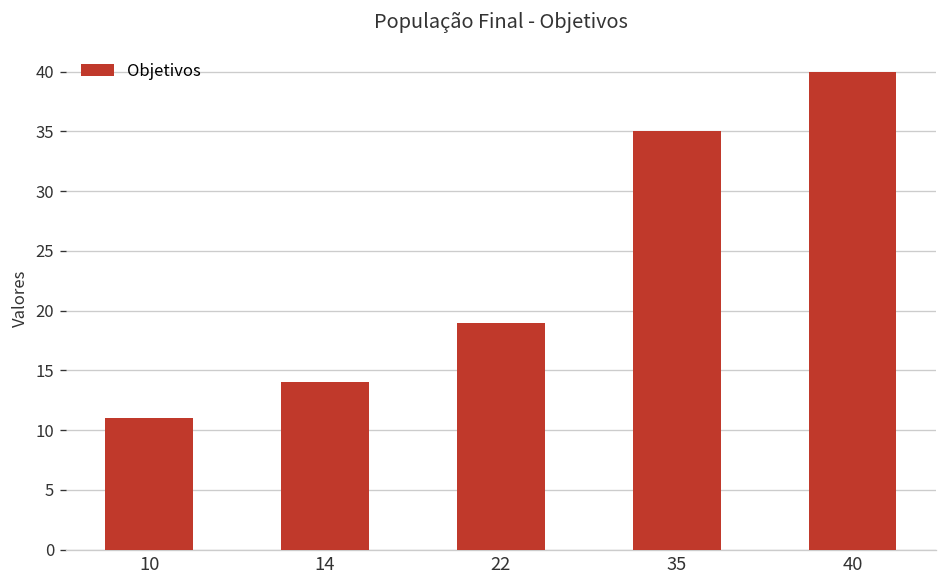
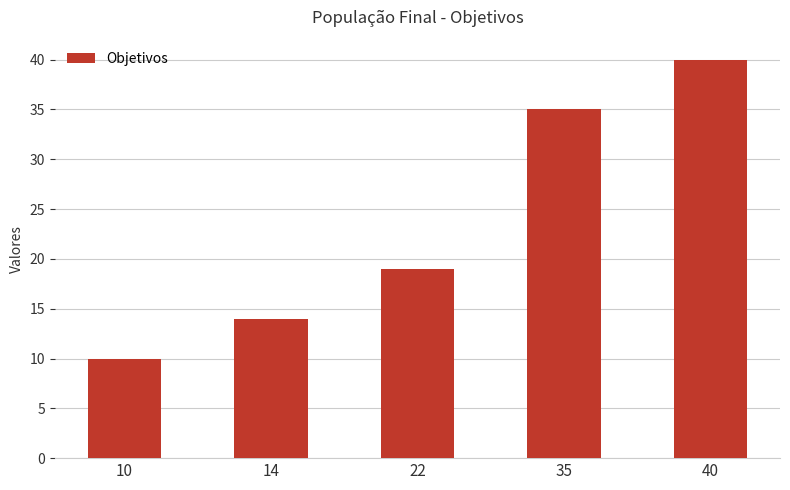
  {
-   "10": 11,
+   "10": 10,
    "14": 14,
    "22": 19,
    "35": 35,
    "40": 40
  }
